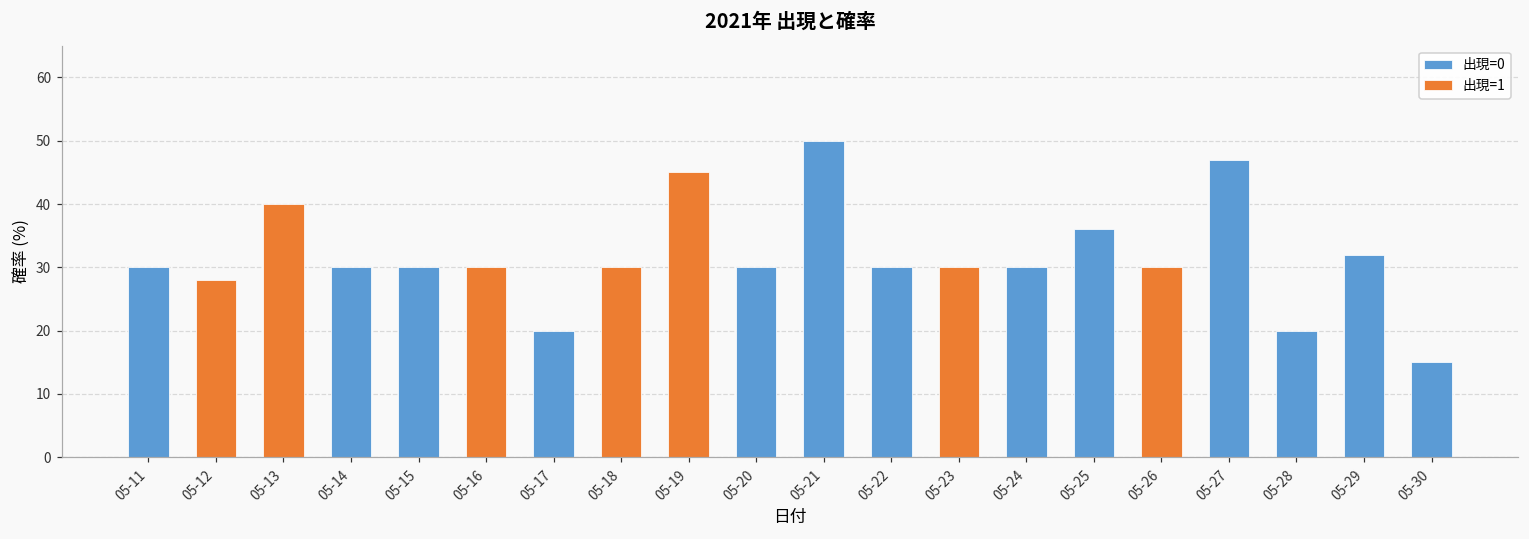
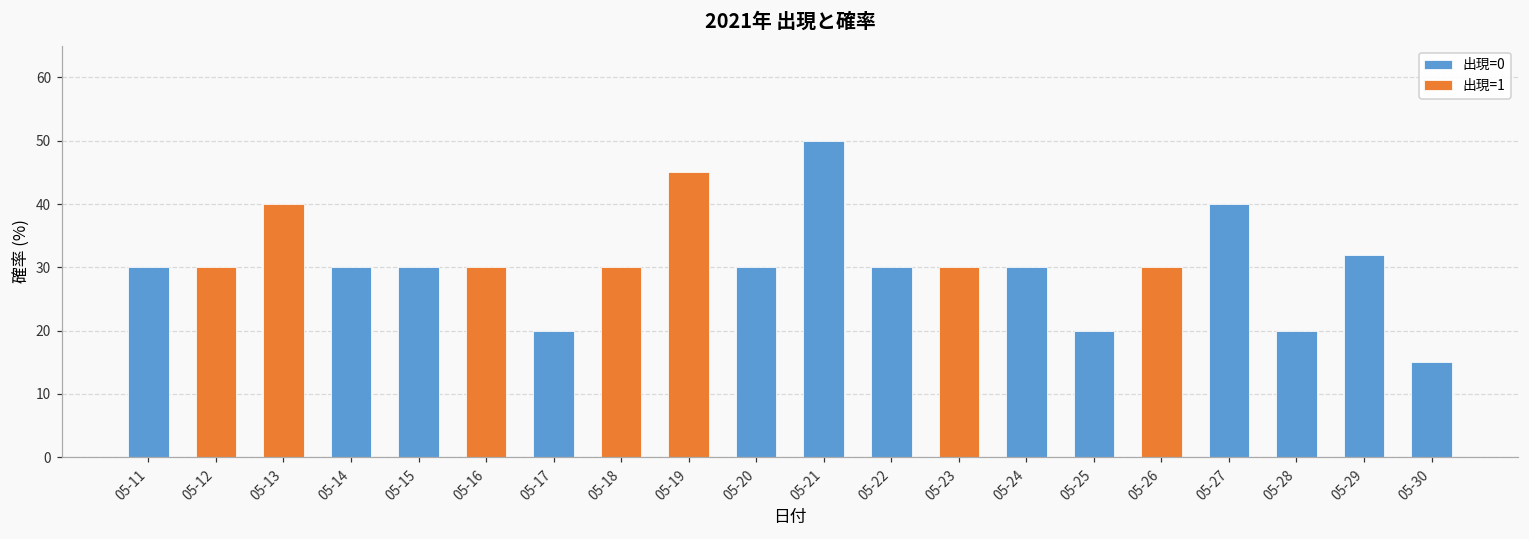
  {
    "出現=0": {
      "05-11": 30,
      "05-14": 30,
      "05-15": 30,
      "05-17": 20,
      "05-20": 30,
      "05-21": 50,
      "05-22": 30,
      "05-24": 30,
-     "05-25": 36,
-     "05-27": 47,
+     "05-25": 20,
+     "05-27": 40,
      "05-28": 20,
      "05-29": 32,
      "05-30": 15
    },
    "出現=1": {
-     "05-12": 28,
+     "05-12": 30,
      "05-13": 40,
      "05-16": 30,
      "05-18": 30,
      "05-19": 45,
      "05-23": 30,
      "05-26": 30
    }
  }
